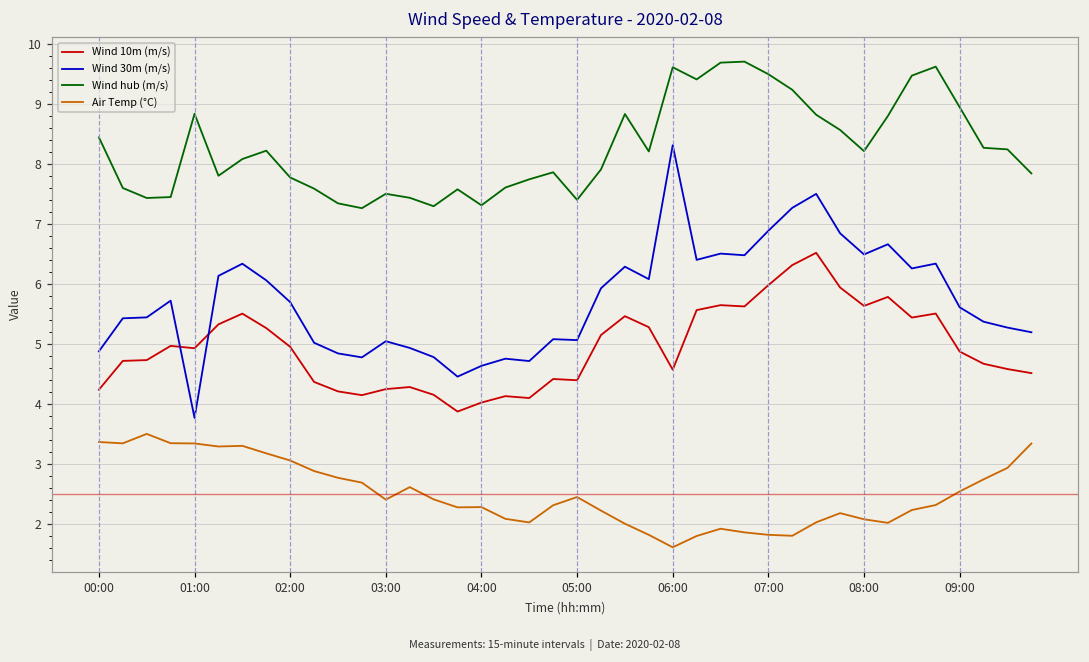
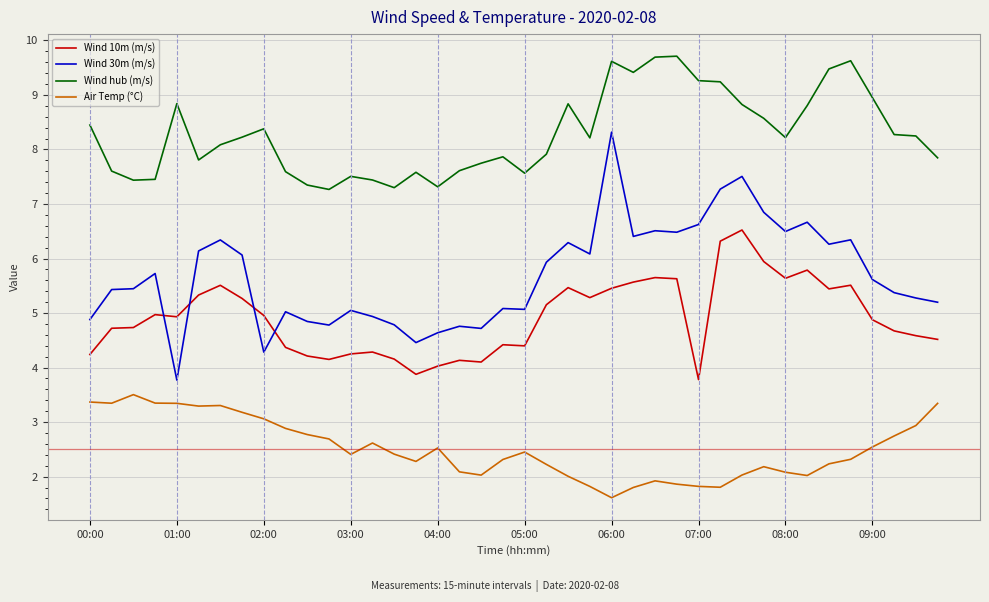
  {
    "Wind 10m (m/s)": {
      "00:00": 4.2,
      "01:00": 4.9,
      "02:00": 5.0,
      "03:00": 4.3,
      "04:00": 4.0,
      "05:00": 4.4,
-     "06:00": 4.6,
-     "07:00": 6.0,
+     "06:00": 5.5,
+     "07:00": 3.8,
      "08:00": 5.6,
      "09:00": 4.9
    },
    "Wind 30m (m/s)": {
      "00:00": 4.9,
      "01:00": 3.8,
-     "02:00": 5.7,
+     "02:00": 4.3,
      "03:00": 5.0,
      "04:00": 4.6,
      "05:00": 5.1,
      "06:00": 8.3,
-     "07:00": 6.9,
+     "07:00": 6.6,
      "08:00": 6.5,
      "09:00": 5.6
    },
    "Wind hub (m/s)": {
      "00:00": 8.4,
      "01:00": 8.8,
-     "02:00": 7.8,
+     "02:00": 8.4,
      "03:00": 7.5,
      "04:00": 7.3,
-     "05:00": 7.4,
+     "05:00": 7.6,
      "06:00": 9.6,
-     "07:00": 9.5,
+     "07:00": 9.3,
      "08:00": 8.2,
      "09:00": 9.0
    },
    "Air Temp (°C)": {
      "00:00": 3.4,
      "01:00": 3.3,
      "02:00": 3.1,
      "03:00": 2.4,
-     "04:00": 2.3,
+     "04:00": 2.5,
      "05:00": 2.5,
      "06:00": 1.6,
      "07:00": 1.8,
      "08:00": 2.1,
      "09:00": 2.5
    }
  }
